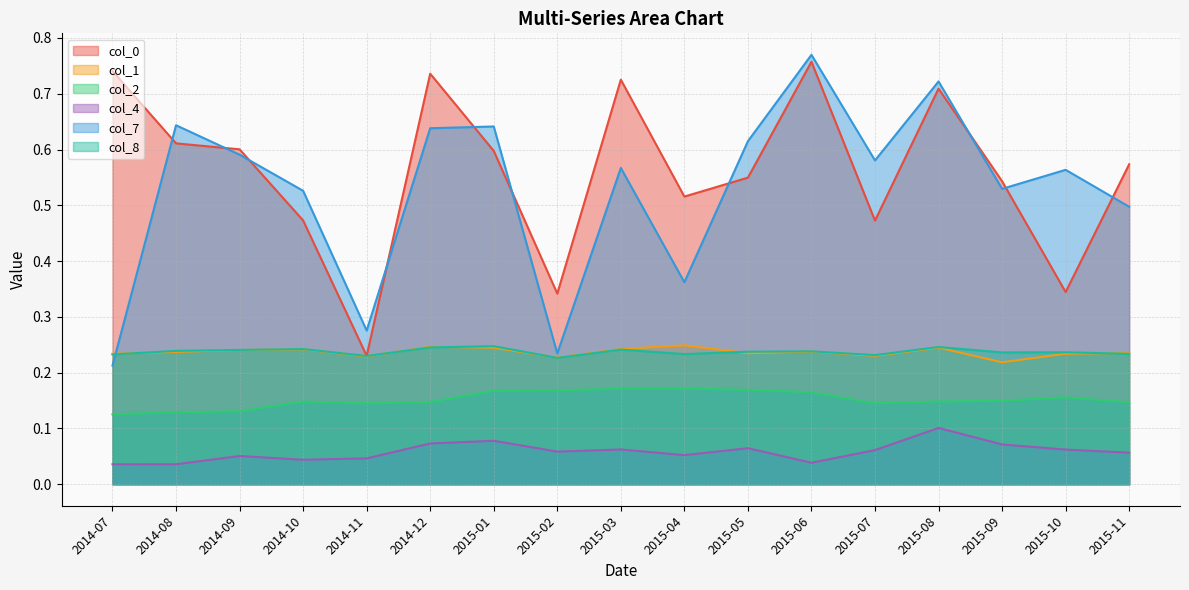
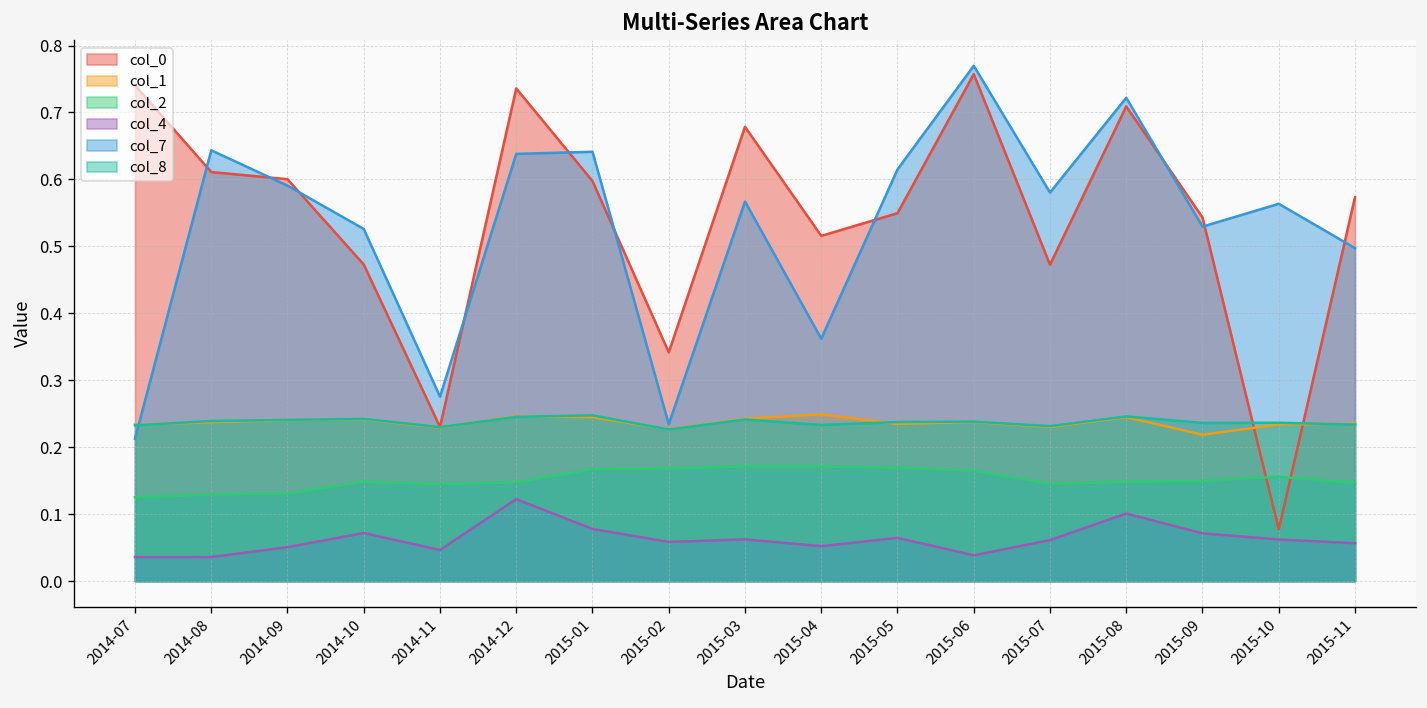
  {
    "col_0": {
      "2014-08": 0.61,
      "2014-09": 0.60,
      "2014-10": 0.47,
      "2014-12": 0.74,
      "2015-01": 0.60,
      "2015-02": 0.34,
-     "2015-03": 0.73,
+     "2015-03": 0.68,
      "2015-04": 0.52,
      "2015-05": 0.55,
      "2015-06": 0.76,
      "2015-07": 0.47,
      "2015-08": 0.71,
      "2015-09": 0.54,
-     "2015-10": 0.34,
+     "2015-10": 0.08,
      "2015-11": 0.57
    },
    "col_1": {
      "2015-04": 0.25,
      "2015-09": 0.22
    },
    "col_4": {
      "2014-07": 0.04,
      "2014-08": 0.04,
      "2014-09": 0.05,
-     "2014-10": 0.04,
+     "2014-10": 0.07,
      "2014-11": 0.05,
-     "2014-12": 0.07,
+     "2014-12": 0.12,
      "2015-01": 0.08,
      "2015-02": 0.06,
      "2015-03": 0.06,
      "2015-04": 0.05,
      "2015-05": 0.06,
      "2015-06": 0.04,
      "2015-07": 0.06,
      "2015-08": 0.10,
      "2015-09": 0.07,
      "2015-10": 0.06,
      "2015-11": 0.06
    }
  }
